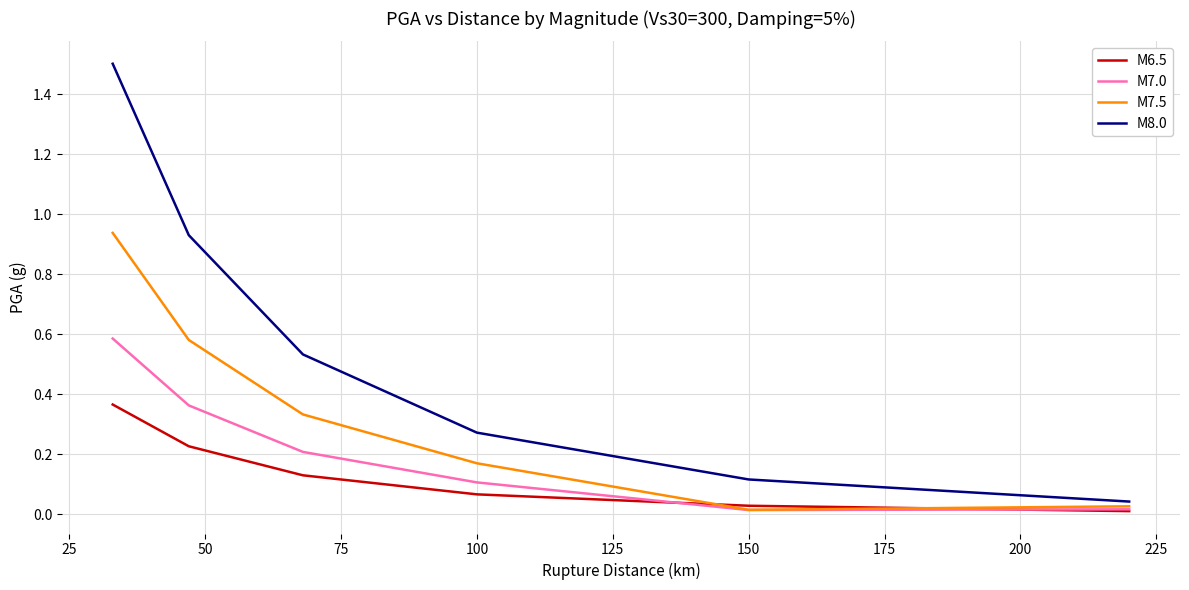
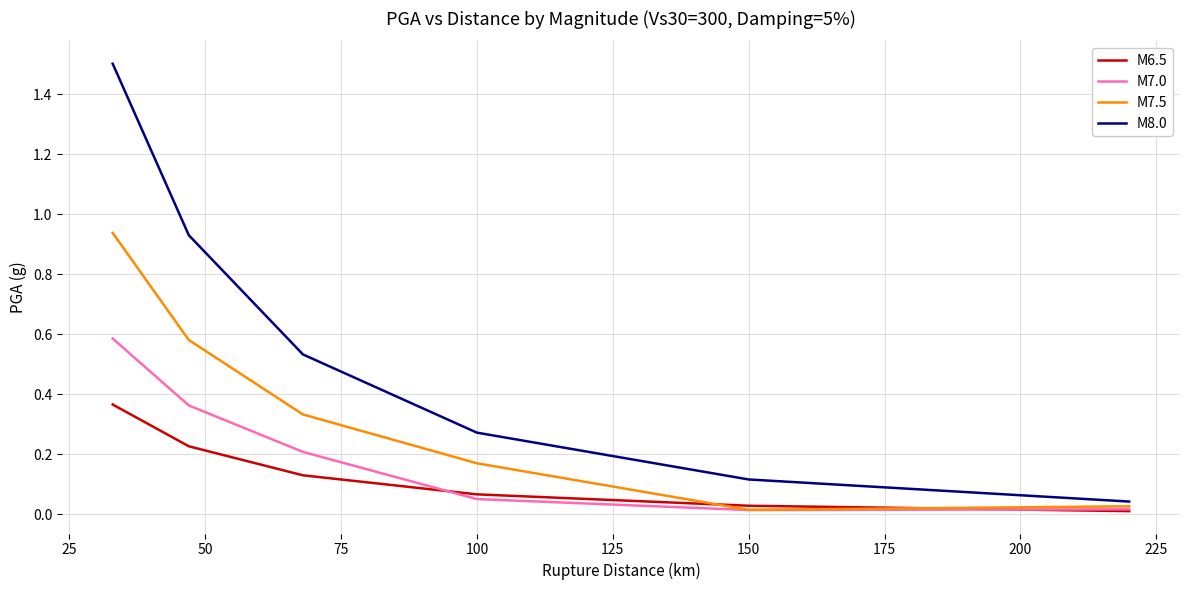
  {
    "M6.5": {
      "100": 0.07,
      "150": 0.03
    },
    "M7.0": {
-     "100": 0.11
+     "100": 0.05
    },
    "M7.5": {
      "100": 0.17
    },
    "M8.0": {
      "100": 0.27,
      "150": 0.12
    }
  }
